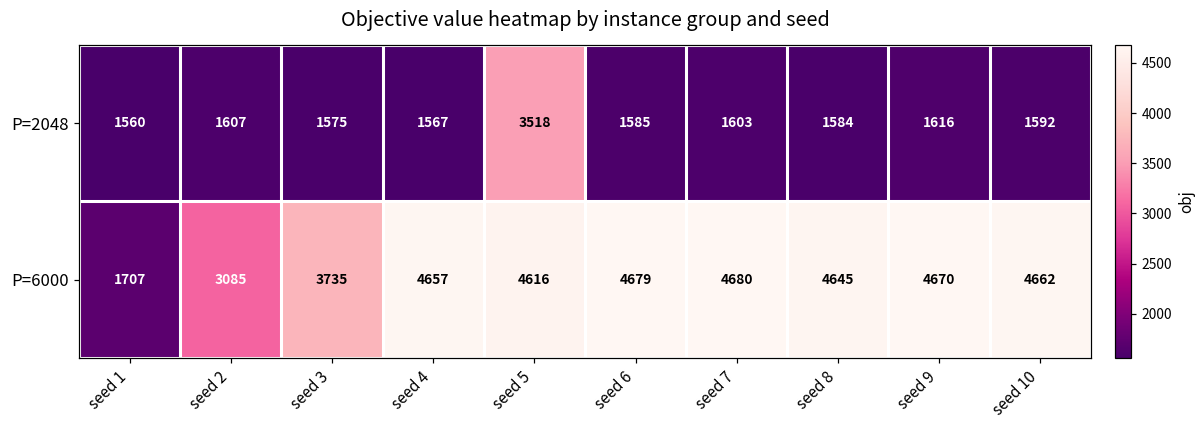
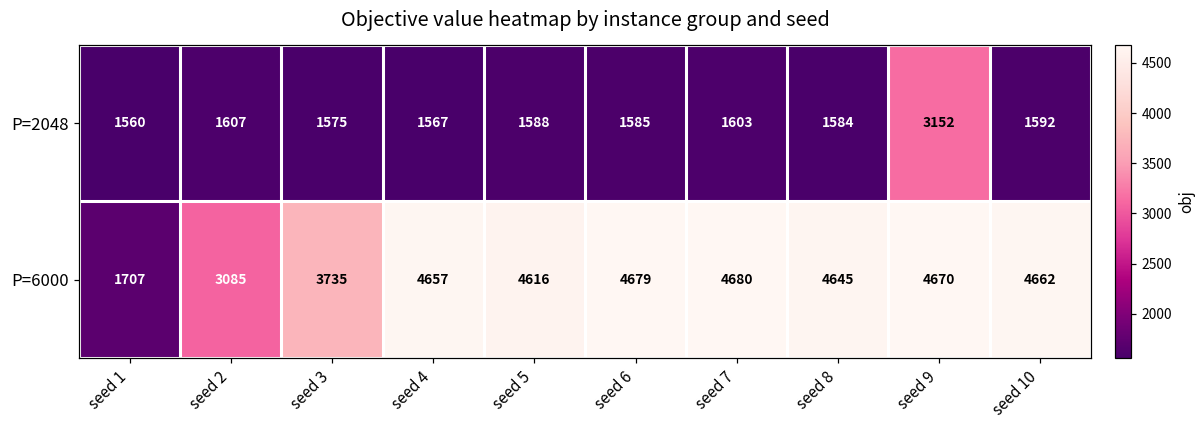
  {
    "P=2048": {
      "seed 1": 1560,
      "seed 2": 1607,
      "seed 3": 1575,
      "seed 4": 1567,
-     "seed 5": 3518,
+     "seed 5": 1588,
      "seed 6": 1585,
      "seed 7": 1603,
      "seed 8": 1584,
-     "seed 9": 1616,
+     "seed 9": 3152,
      "seed 10": 1592
    },
    "P=6000": {
      "seed 1": 1707,
      "seed 2": 3085,
      "seed 3": 3735,
      "seed 4": 4657,
      "seed 5": 4616,
      "seed 6": 4679,
      "seed 7": 4680,
      "seed 8": 4645,
      "seed 9": 4670,
      "seed 10": 4662
    }
  }
